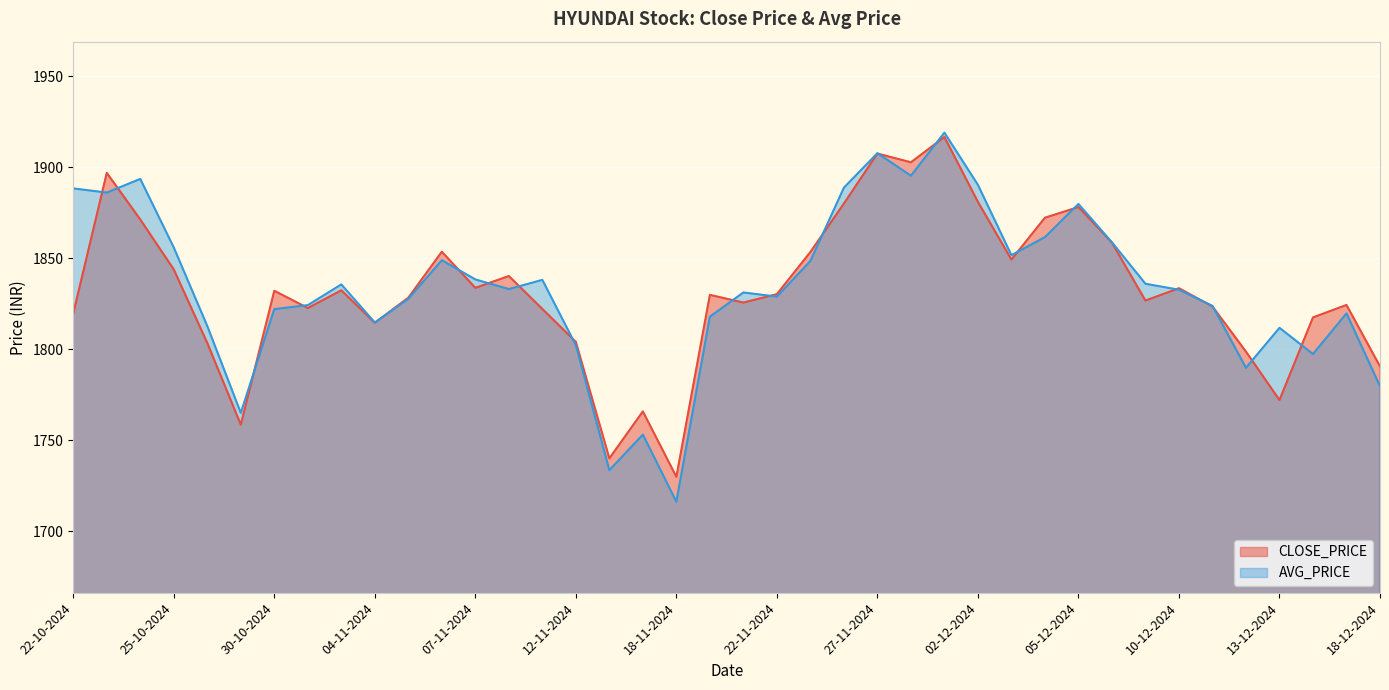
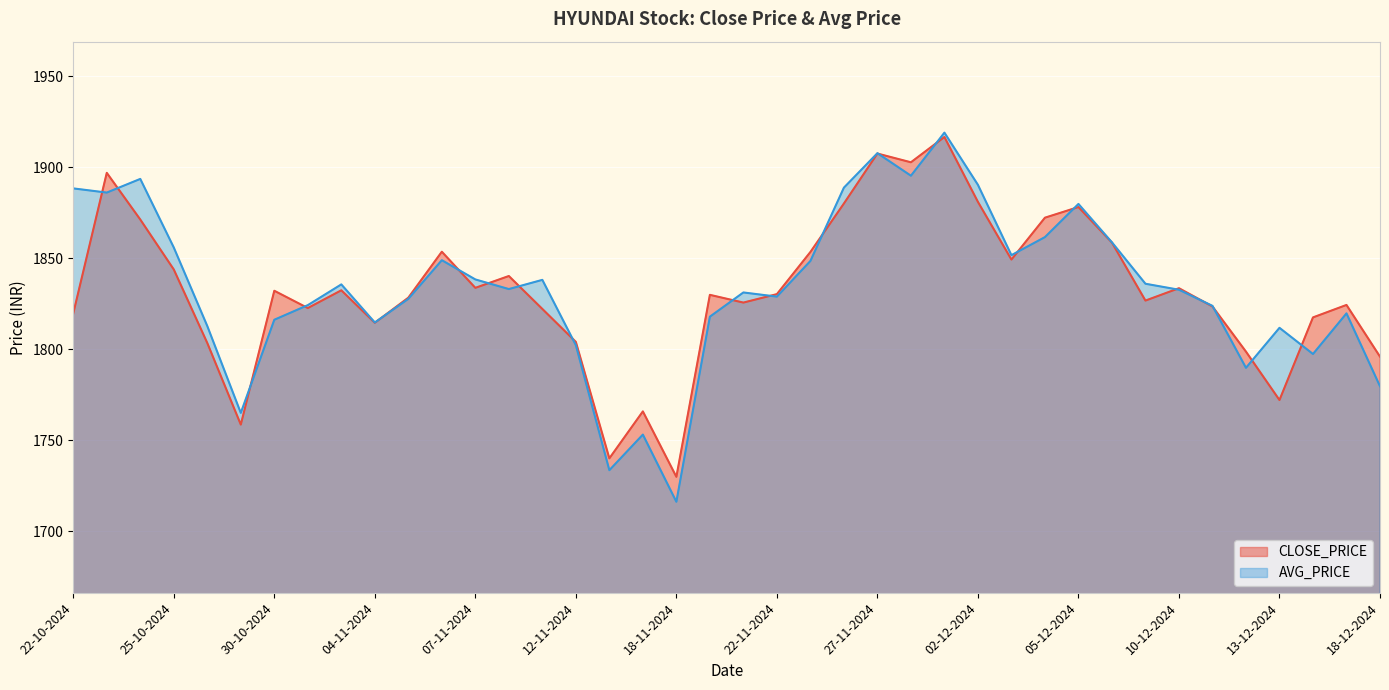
  {
    "CLOSE_PRICE": {
      "22-10-2024": 1820,
      "25-10-2024": 1844,
      "30-10-2024": 1832,
      "07-11-2024": 1834,
      "12-11-2024": 1804,
      "18-11-2024": 1730,
      "02-12-2024": 1881,
      "05-12-2024": 1878,
      "13-12-2024": 1772,
-     "18-12-2024": 1791
+     "18-12-2024": 1796
    },
    "AVG_PRICE": {
      "22-10-2024": 1888,
      "25-10-2024": 1856,
-     "30-10-2024": 1822,
+     "30-10-2024": 1816,
      "07-11-2024": 1838,
      "12-11-2024": 1802,
      "18-11-2024": 1716,
      "02-12-2024": 1890,
      "05-12-2024": 1880,
      "13-12-2024": 1812,
      "18-12-2024": 1780
    }
  }
